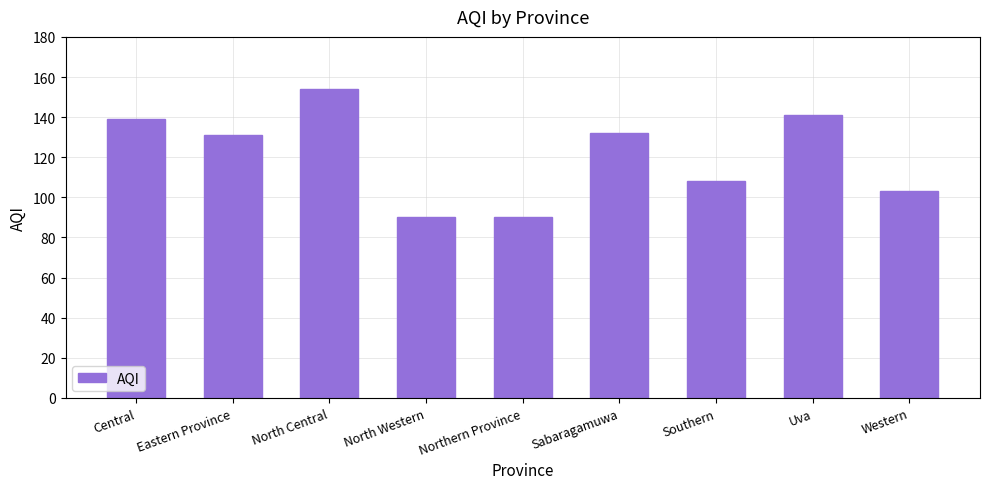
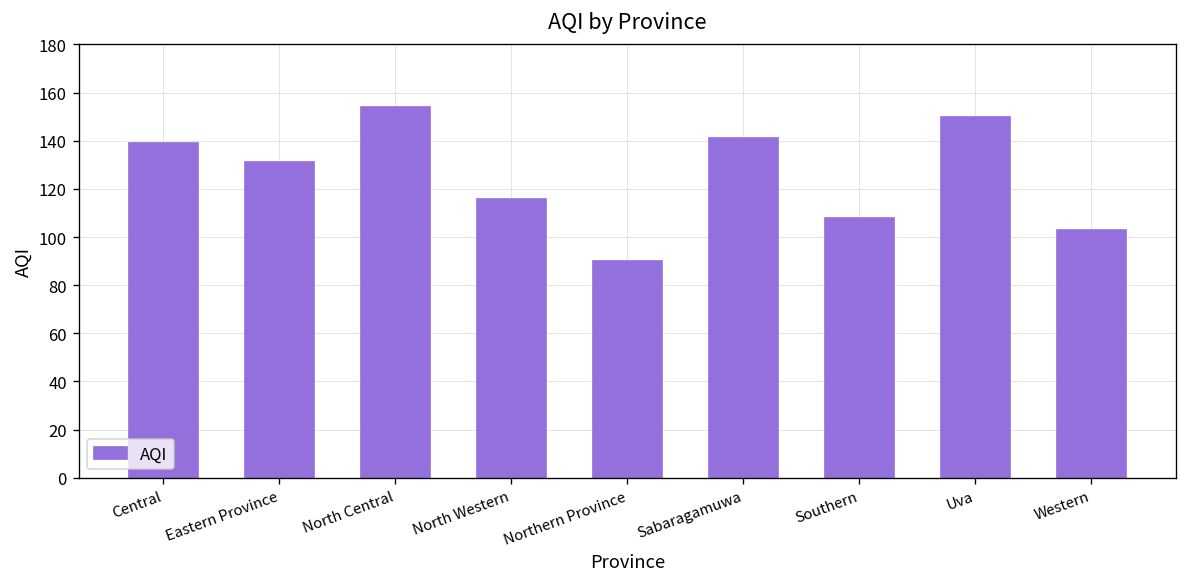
  {
    "Central": 139,
    "Eastern Province": 131,
    "North Central": 154,
-   "North Western": 90,
+   "North Western": 116,
    "Northern Province": 90,
-   "Sabaragamuwa": 132,
+   "Sabaragamuwa": 141,
    "Southern": 108,
-   "Uva": 141,
+   "Uva": 150,
    "Western": 103
  }
